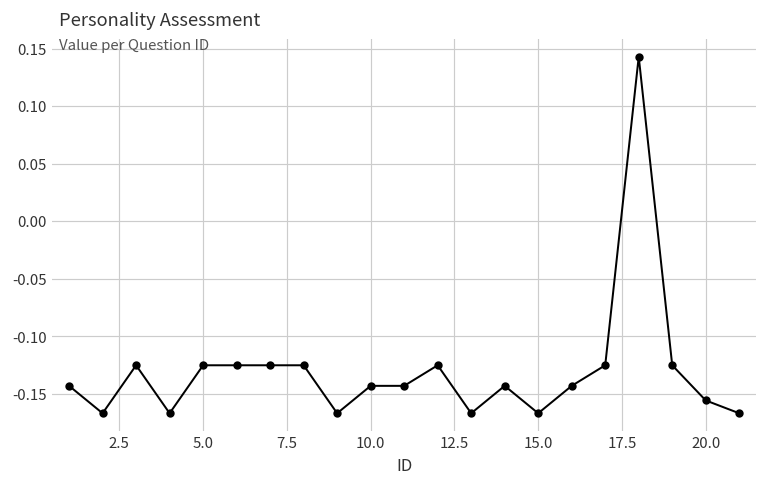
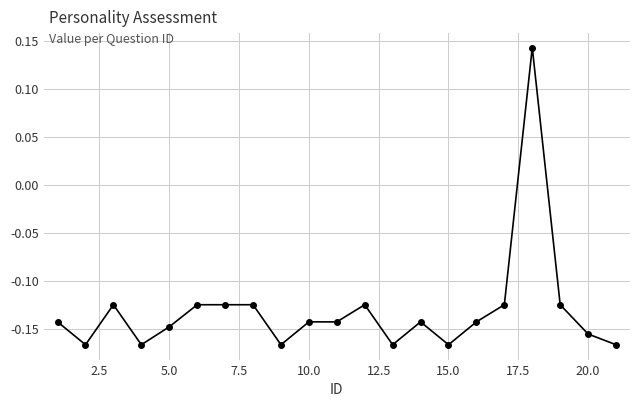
  {
-   "5.0": -0.13,
+   "5.0": -0.15,
    "10.0": -0.14,
    "15.0": -0.17,
    "20.0": -0.16
  }
